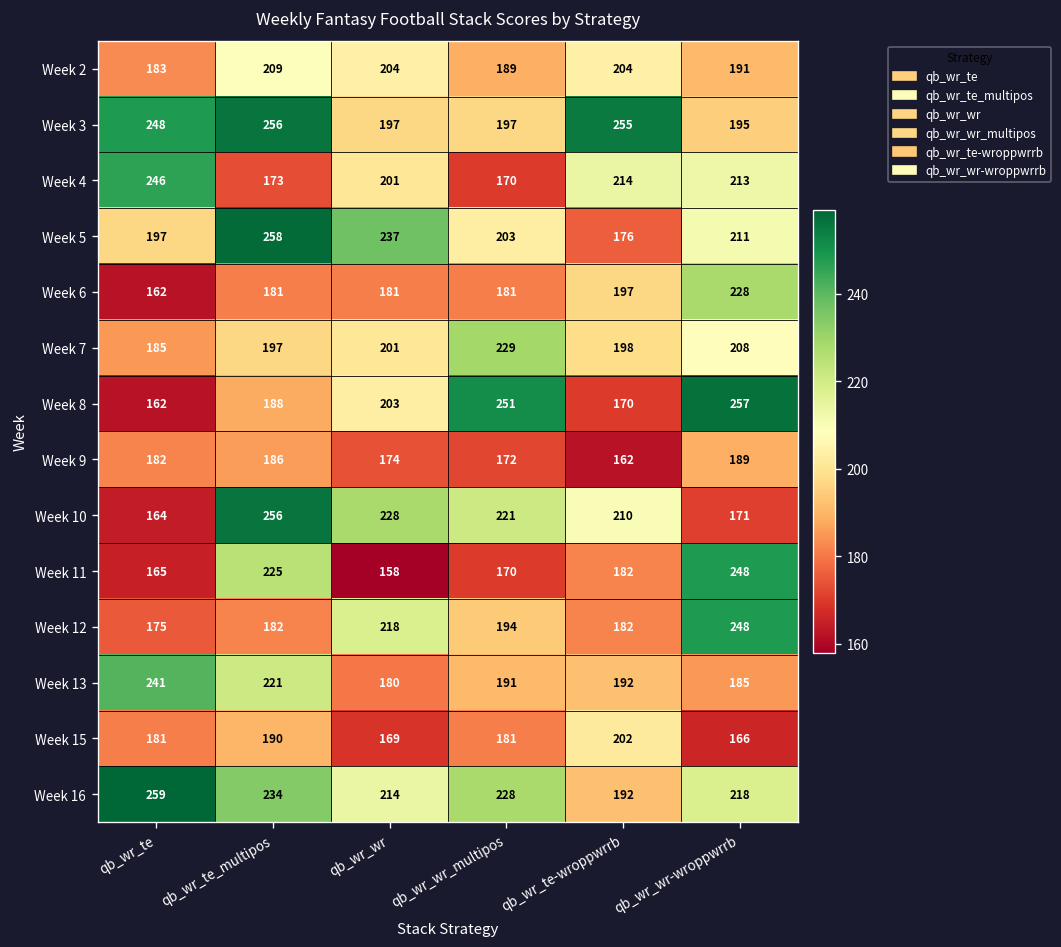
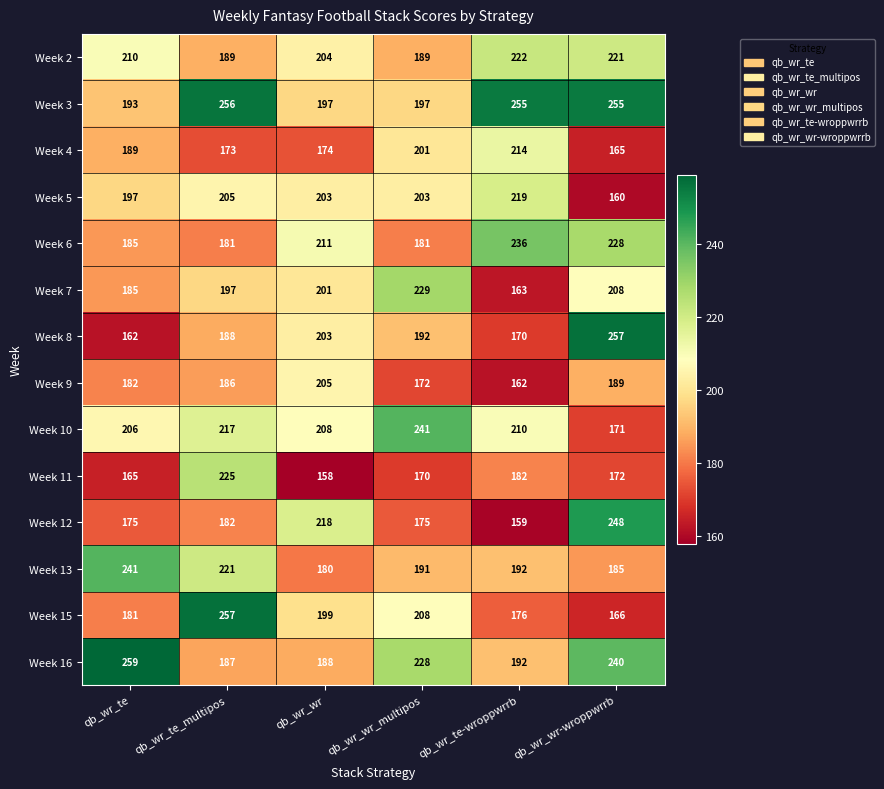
  {
    "Week 2": {
-     "qb_wr_te": 183,
-     "qb_wr_te_multipos": 209,
+     "qb_wr_te": 210,
+     "qb_wr_te_multipos": 189,
      "qb_wr_wr": 204,
      "qb_wr_wr_multipos": 189,
-     "qb_wr_te-wroppwrrb": 204,
-     "qb_wr_wr-wroppwrrb": 191
+     "qb_wr_te-wroppwrrb": 222,
+     "qb_wr_wr-wroppwrrb": 221
    },
    "Week 3": {
-     "qb_wr_te": 248,
+     "qb_wr_te": 193,
      "qb_wr_te_multipos": 256,
      "qb_wr_wr": 197,
      "qb_wr_wr_multipos": 197,
      "qb_wr_te-wroppwrrb": 255,
-     "qb_wr_wr-wroppwrrb": 195
+     "qb_wr_wr-wroppwrrb": 255
    },
    "Week 4": {
-     "qb_wr_te": 246,
+     "qb_wr_te": 189,
      "qb_wr_te_multipos": 173,
-     "qb_wr_wr": 201,
-     "qb_wr_wr_multipos": 170,
+     "qb_wr_wr": 174,
+     "qb_wr_wr_multipos": 201,
      "qb_wr_te-wroppwrrb": 214,
-     "qb_wr_wr-wroppwrrb": 213
+     "qb_wr_wr-wroppwrrb": 165
    },
    "Week 5": {
      "qb_wr_te": 197,
-     "qb_wr_te_multipos": 258,
-     "qb_wr_wr": 237,
+     "qb_wr_te_multipos": 205,
+     "qb_wr_wr": 203,
      "qb_wr_wr_multipos": 203,
-     "qb_wr_te-wroppwrrb": 176,
-     "qb_wr_wr-wroppwrrb": 211
+     "qb_wr_te-wroppwrrb": 219,
+     "qb_wr_wr-wroppwrrb": 160
    },
    "Week 6": {
-     "qb_wr_te": 162,
+     "qb_wr_te": 185,
      "qb_wr_te_multipos": 181,
-     "qb_wr_wr": 181,
+     "qb_wr_wr": 211,
      "qb_wr_wr_multipos": 181,
-     "qb_wr_te-wroppwrrb": 197,
+     "qb_wr_te-wroppwrrb": 236,
      "qb_wr_wr-wroppwrrb": 228
    },
    "Week 7": {
      "qb_wr_te": 185,
      "qb_wr_te_multipos": 197,
      "qb_wr_wr": 201,
      "qb_wr_wr_multipos": 229,
-     "qb_wr_te-wroppwrrb": 198,
+     "qb_wr_te-wroppwrrb": 163,
      "qb_wr_wr-wroppwrrb": 208
    },
    "Week 8": {
      "qb_wr_te": 162,
      "qb_wr_te_multipos": 188,
      "qb_wr_wr": 203,
-     "qb_wr_wr_multipos": 251,
+     "qb_wr_wr_multipos": 192,
      "qb_wr_te-wroppwrrb": 170,
      "qb_wr_wr-wroppwrrb": 257
    },
    "Week 9": {
      "qb_wr_te": 182,
      "qb_wr_te_multipos": 186,
-     "qb_wr_wr": 174,
+     "qb_wr_wr": 205,
      "qb_wr_wr_multipos": 172,
      "qb_wr_te-wroppwrrb": 162,
      "qb_wr_wr-wroppwrrb": 189
    },
    "Week 10": {
-     "qb_wr_te": 164,
-     "qb_wr_te_multipos": 256,
-     "qb_wr_wr": 228,
-     "qb_wr_wr_multipos": 221,
+     "qb_wr_te": 206,
+     "qb_wr_te_multipos": 217,
+     "qb_wr_wr": 208,
+     "qb_wr_wr_multipos": 241,
      "qb_wr_te-wroppwrrb": 210,
      "qb_wr_wr-wroppwrrb": 171
    },
    "Week 11": {
      "qb_wr_te": 165,
      "qb_wr_te_multipos": 225,
      "qb_wr_wr": 158,
      "qb_wr_wr_multipos": 170,
      "qb_wr_te-wroppwrrb": 182,
-     "qb_wr_wr-wroppwrrb": 248
+     "qb_wr_wr-wroppwrrb": 172
    },
    "Week 12": {
      "qb_wr_te": 175,
      "qb_wr_te_multipos": 182,
      "qb_wr_wr": 218,
-     "qb_wr_wr_multipos": 194,
-     "qb_wr_te-wroppwrrb": 182,
+     "qb_wr_wr_multipos": 175,
+     "qb_wr_te-wroppwrrb": 159,
      "qb_wr_wr-wroppwrrb": 248
    },
    "Week 13": {
      "qb_wr_te": 241,
      "qb_wr_te_multipos": 221,
      "qb_wr_wr": 180,
      "qb_wr_wr_multipos": 191,
      "qb_wr_te-wroppwrrb": 192,
      "qb_wr_wr-wroppwrrb": 185
    },
    "Week 15": {
      "qb_wr_te": 181,
-     "qb_wr_te_multipos": 190,
-     "qb_wr_wr": 169,
-     "qb_wr_wr_multipos": 181,
-     "qb_wr_te-wroppwrrb": 202,
+     "qb_wr_te_multipos": 257,
+     "qb_wr_wr": 199,
+     "qb_wr_wr_multipos": 208,
+     "qb_wr_te-wroppwrrb": 176,
      "qb_wr_wr-wroppwrrb": 166
    },
    "Week 16": {
      "qb_wr_te": 259,
-     "qb_wr_te_multipos": 234,
-     "qb_wr_wr": 214,
+     "qb_wr_te_multipos": 187,
+     "qb_wr_wr": 188,
      "qb_wr_wr_multipos": 228,
      "qb_wr_te-wroppwrrb": 192,
-     "qb_wr_wr-wroppwrrb": 218
+     "qb_wr_wr-wroppwrrb": 240
    }
  }
